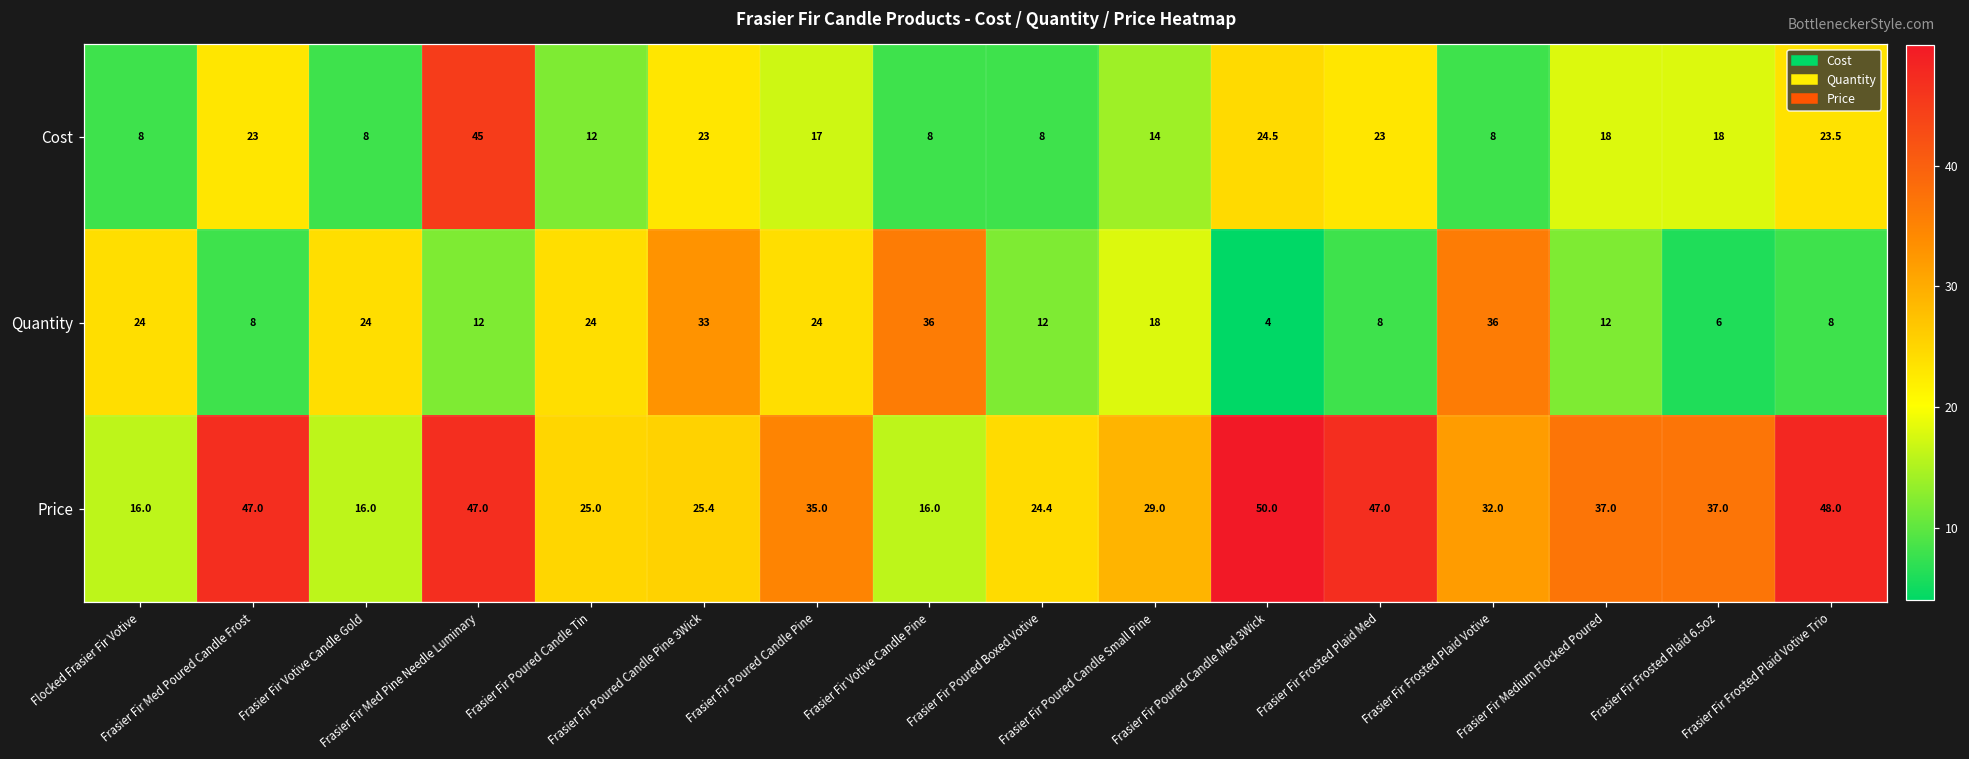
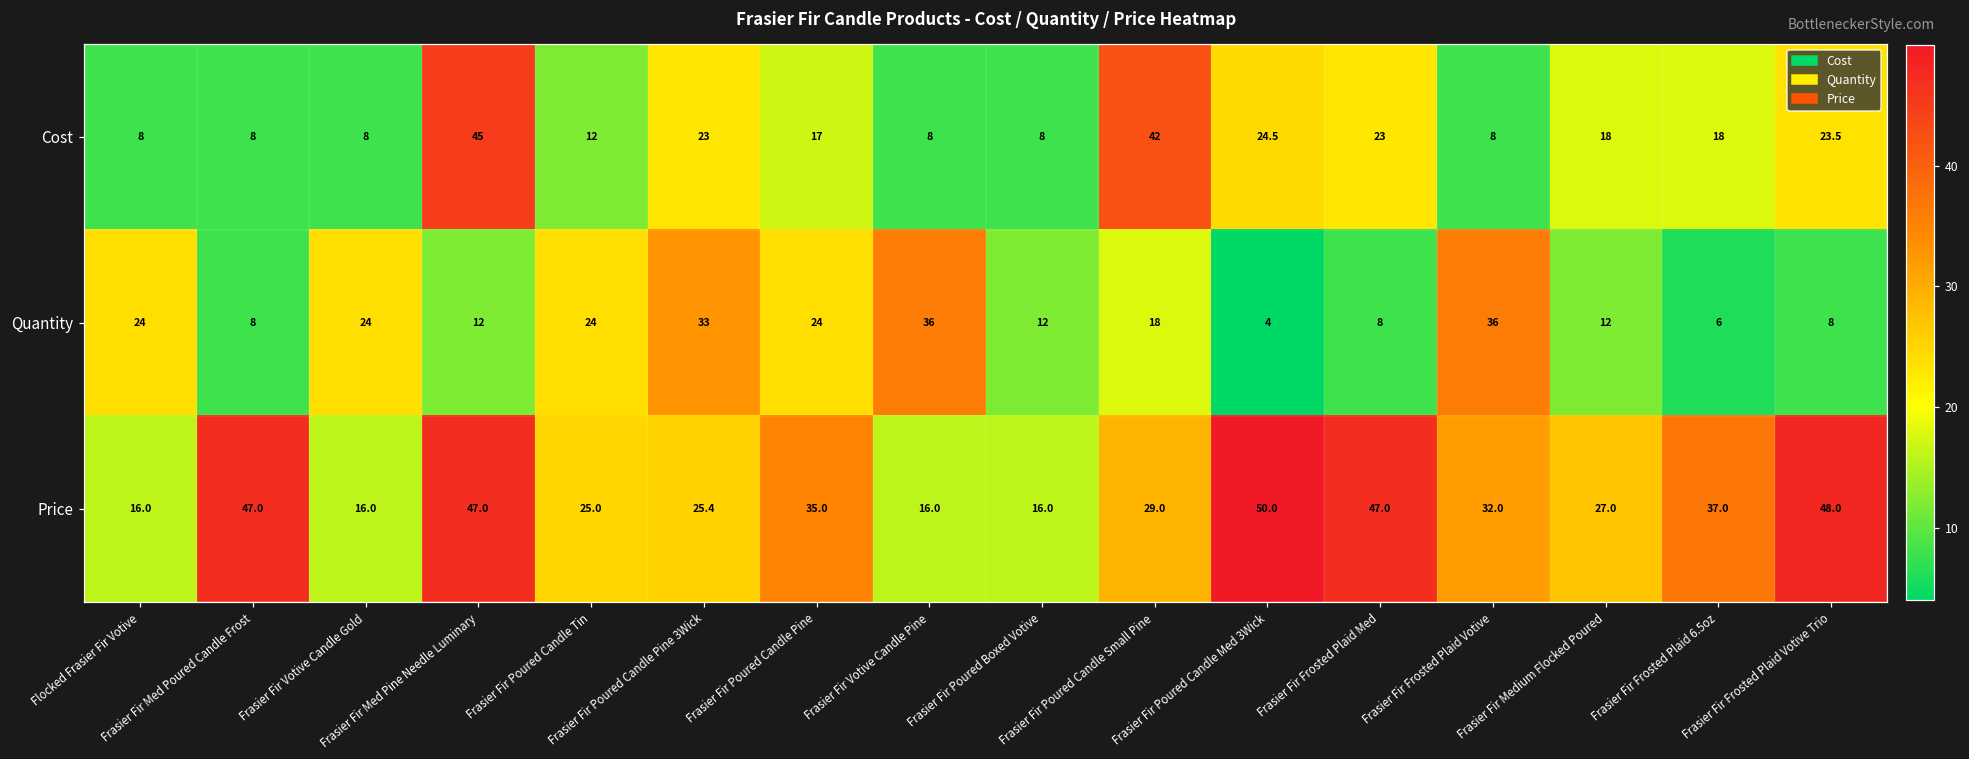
  {
    "Cost": {
      "Flocked Frasier Fir Votive": 8,
-     "Frasier Fir Med Poured Candle Frost": 23,
+     "Frasier Fir Med Poured Candle Frost": 8,
      "Frasier Fir Votive Candle Gold": 8,
      "Frasier Fir Med Pine Needle Luminary": 45,
      "Frasier Fir Poured Candle Tin": 12,
      "Frasier Fir Poured Candle Pine 3Wick": 23,
      "Frasier Fir Poured Candle Pine": 17,
      "Frasier Fir Votive Candle Pine": 8,
      "Frasier Fir Poured Boxed Votive": 8,
-     "Frasier Fir Poured Candle Small Pine": 14,
+     "Frasier Fir Poured Candle Small Pine": 42,
      "Frasier Fir Poured Candle Med 3Wick": 24.5,
      "Frasier Fir Frosted Plaid Med": 23,
      "Frasier Fir Frosted Plaid Votive": 8,
      "Frasier Fir Medium Flocked Poured": 18,
      "Frasier Fir Frosted Plaid 6.5oz": 18,
      "Frasier Fir Frosted Plaid Votive Trio": 23.5
    },
    "Quantity": {
      "Flocked Frasier Fir Votive": 24,
      "Frasier Fir Med Poured Candle Frost": 8,
      "Frasier Fir Votive Candle Gold": 24,
      "Frasier Fir Med Pine Needle Luminary": 12,
      "Frasier Fir Poured Candle Tin": 24,
      "Frasier Fir Poured Candle Pine 3Wick": 33,
      "Frasier Fir Poured Candle Pine": 24,
      "Frasier Fir Votive Candle Pine": 36,
      "Frasier Fir Poured Boxed Votive": 12,
      "Frasier Fir Poured Candle Small Pine": 18,
      "Frasier Fir Poured Candle Med 3Wick": 4,
      "Frasier Fir Frosted Plaid Med": 8,
      "Frasier Fir Frosted Plaid Votive": 36,
      "Frasier Fir Medium Flocked Poured": 12,
      "Frasier Fir Frosted Plaid 6.5oz": 6,
      "Frasier Fir Frosted Plaid Votive Trio": 8
    },
    "Price": {
      "Flocked Frasier Fir Votive": 16.0,
      "Frasier Fir Med Poured Candle Frost": 47.0,
      "Frasier Fir Votive Candle Gold": 16.0,
      "Frasier Fir Med Pine Needle Luminary": 47.0,
      "Frasier Fir Poured Candle Tin": 25.0,
      "Frasier Fir Poured Candle Pine 3Wick": 25.4,
      "Frasier Fir Poured Candle Pine": 35.0,
      "Frasier Fir Votive Candle Pine": 16.0,
-     "Frasier Fir Poured Boxed Votive": 24.4,
+     "Frasier Fir Poured Boxed Votive": 16.0,
      "Frasier Fir Poured Candle Small Pine": 29.0,
      "Frasier Fir Poured Candle Med 3Wick": 50.0,
      "Frasier Fir Frosted Plaid Med": 47.0,
      "Frasier Fir Frosted Plaid Votive": 32.0,
-     "Frasier Fir Medium Flocked Poured": 37.0,
+     "Frasier Fir Medium Flocked Poured": 27.0,
      "Frasier Fir Frosted Plaid 6.5oz": 37.0,
      "Frasier Fir Frosted Plaid Votive Trio": 48.0
    }
  }
